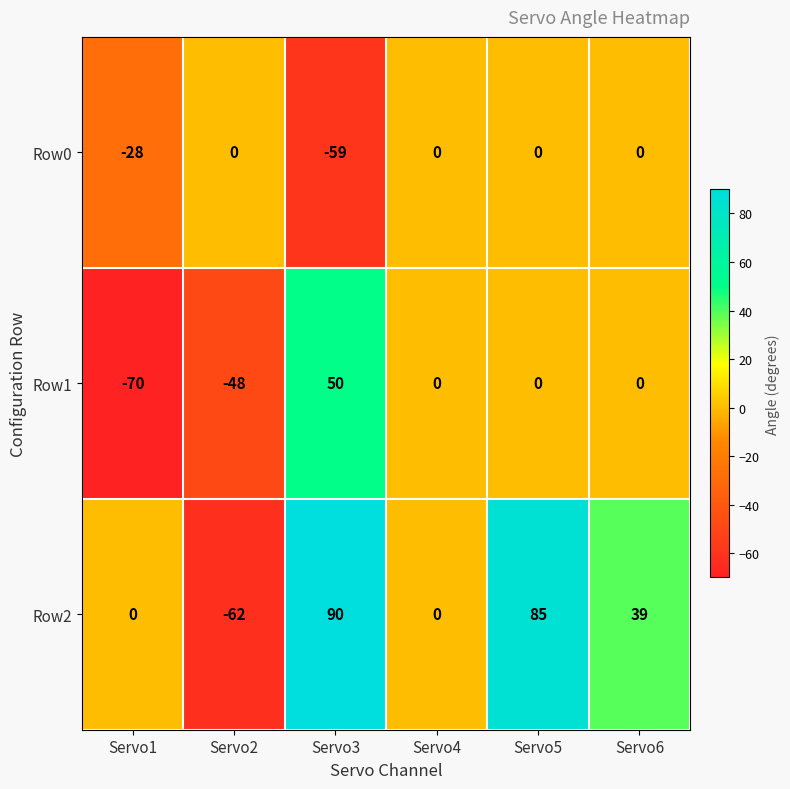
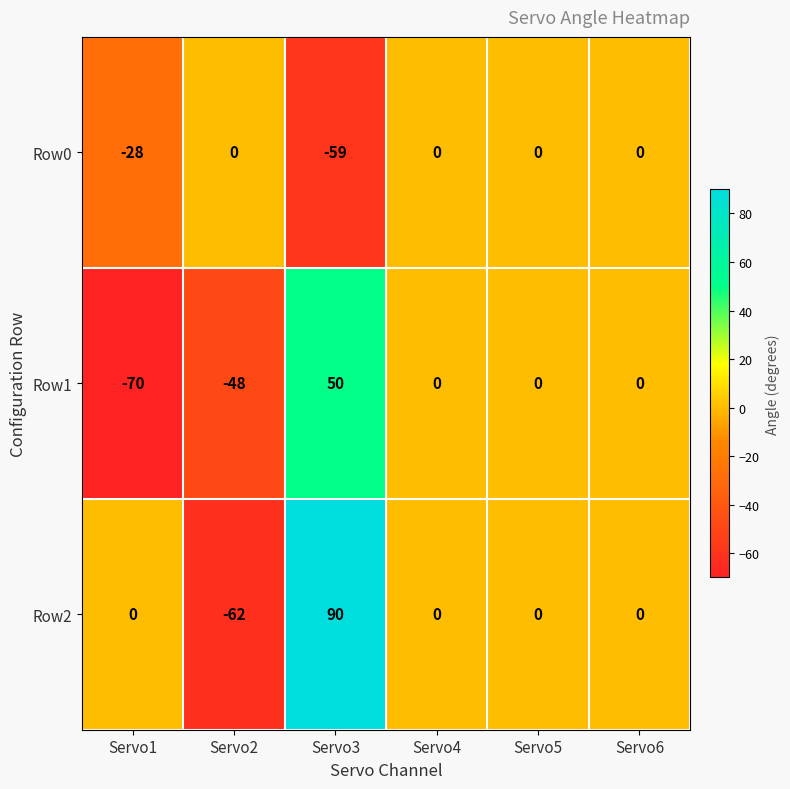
  {
    "Row0": {
      "Servo1": -28,
      "Servo2": 0,
      "Servo3": -59,
      "Servo4": 0,
      "Servo5": 0,
      "Servo6": 0
    },
    "Row1": {
      "Servo1": -70,
      "Servo2": -48,
      "Servo3": 50,
      "Servo4": 0,
      "Servo5": 0,
      "Servo6": 0
    },
    "Row2": {
      "Servo1": 0,
      "Servo2": -62,
      "Servo3": 90,
      "Servo4": 0,
-     "Servo5": 85,
-     "Servo6": 39
+     "Servo5": 0,
+     "Servo6": 0
    }
  }
